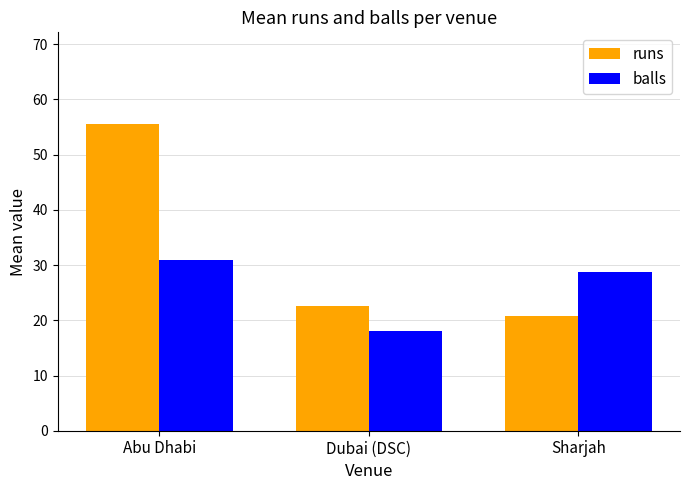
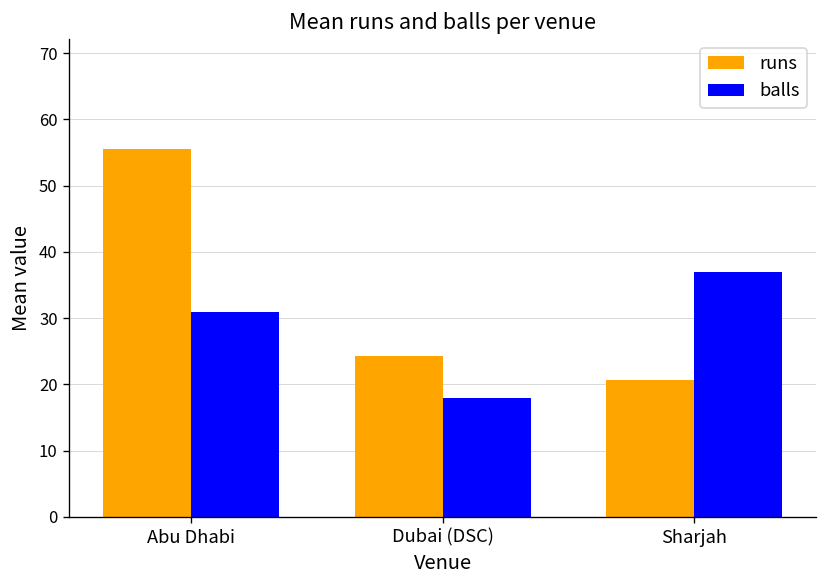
  {
    "runs": {
      "Abu Dhabi": 56,
-     "Dubai (DSC)": 23,
+     "Dubai (DSC)": 24,
      "Sharjah": 21
    },
    "balls": {
      "Abu Dhabi": 31,
      "Dubai (DSC)": 18,
-     "Sharjah": 29
+     "Sharjah": 37
    }
  }
